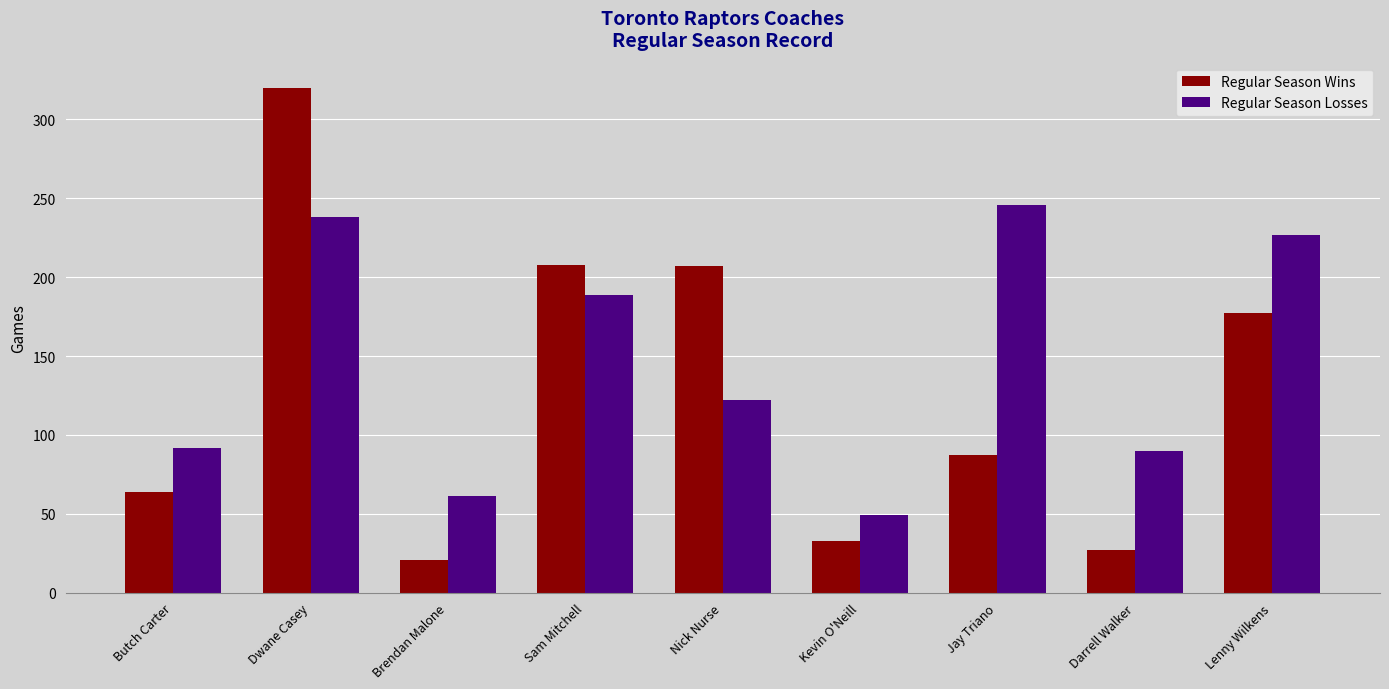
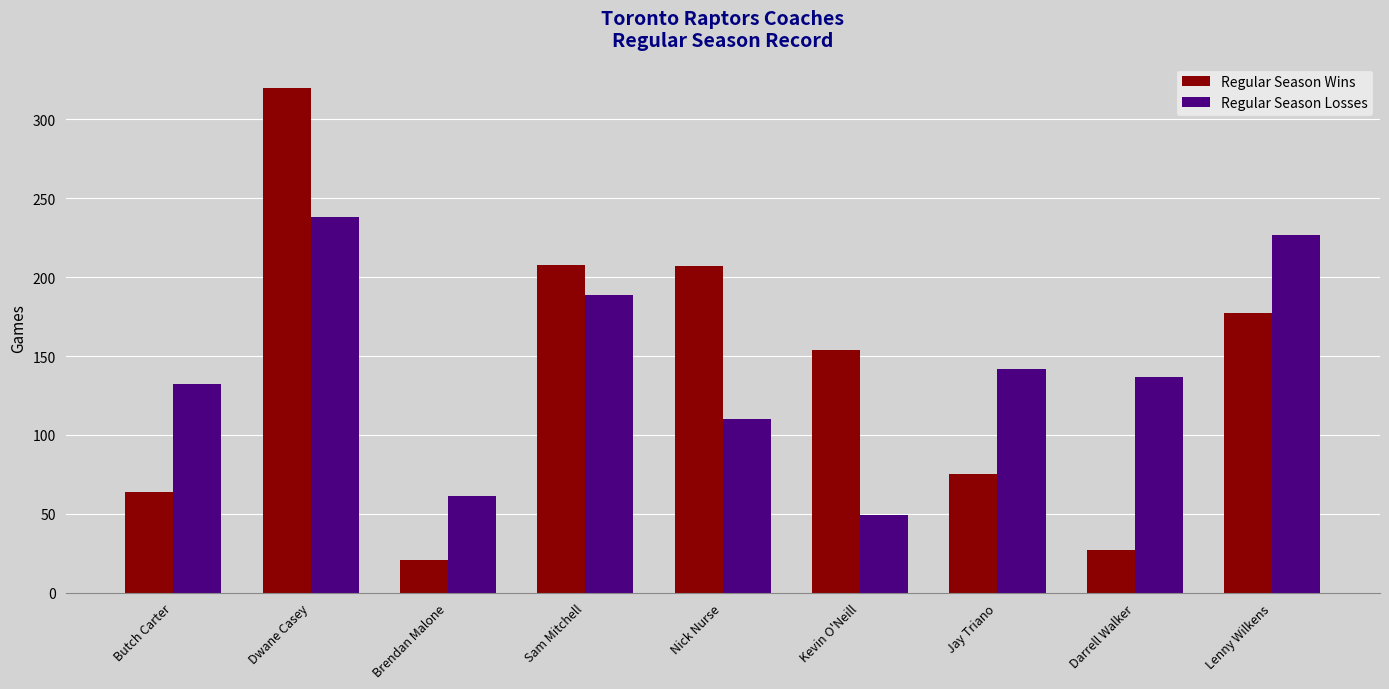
  {
    "Regular Season Wins": {
      "Butch Carter": 64,
      "Dwane Casey": 320,
      "Brendan Malone": 21,
      "Sam Mitchell": 208,
      "Nick Nurse": 207,
-     "Kevin O'Neill": 33,
-     "Jay Triano": 87,
+     "Kevin O'Neill": 154,
+     "Jay Triano": 75,
      "Darrell Walker": 27,
      "Lenny Wilkens": 177
    },
    "Regular Season Losses": {
-     "Butch Carter": 92,
+     "Butch Carter": 132,
      "Dwane Casey": 238,
      "Brendan Malone": 61,
      "Sam Mitchell": 189,
-     "Nick Nurse": 122,
+     "Nick Nurse": 110,
      "Kevin O'Neill": 49,
-     "Jay Triano": 246,
-     "Darrell Walker": 90,
+     "Jay Triano": 142,
+     "Darrell Walker": 137,
      "Lenny Wilkens": 227
    }
  }
